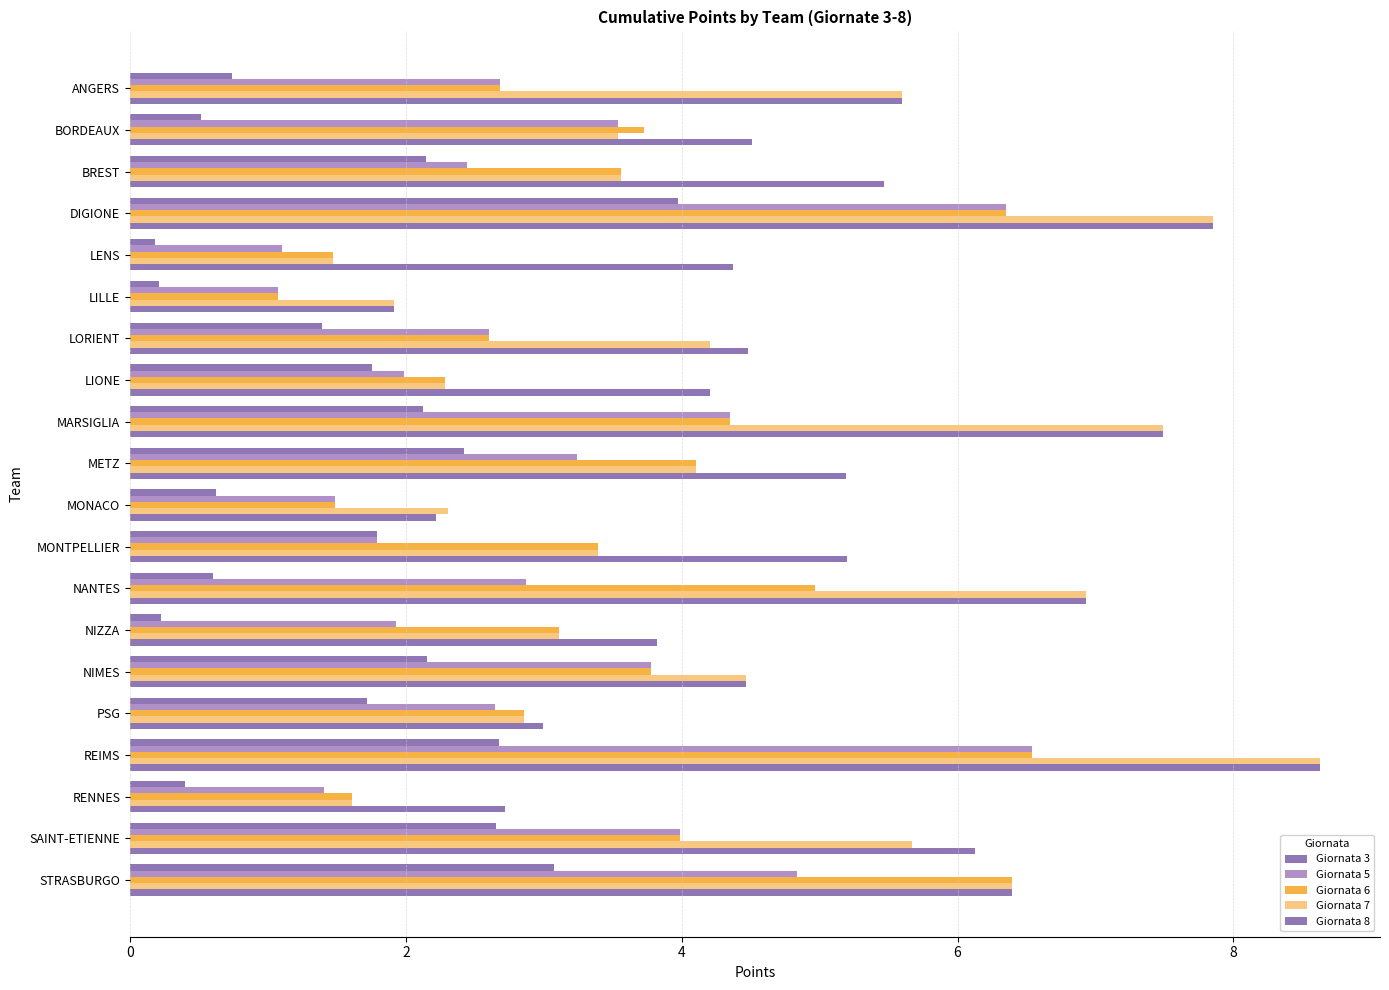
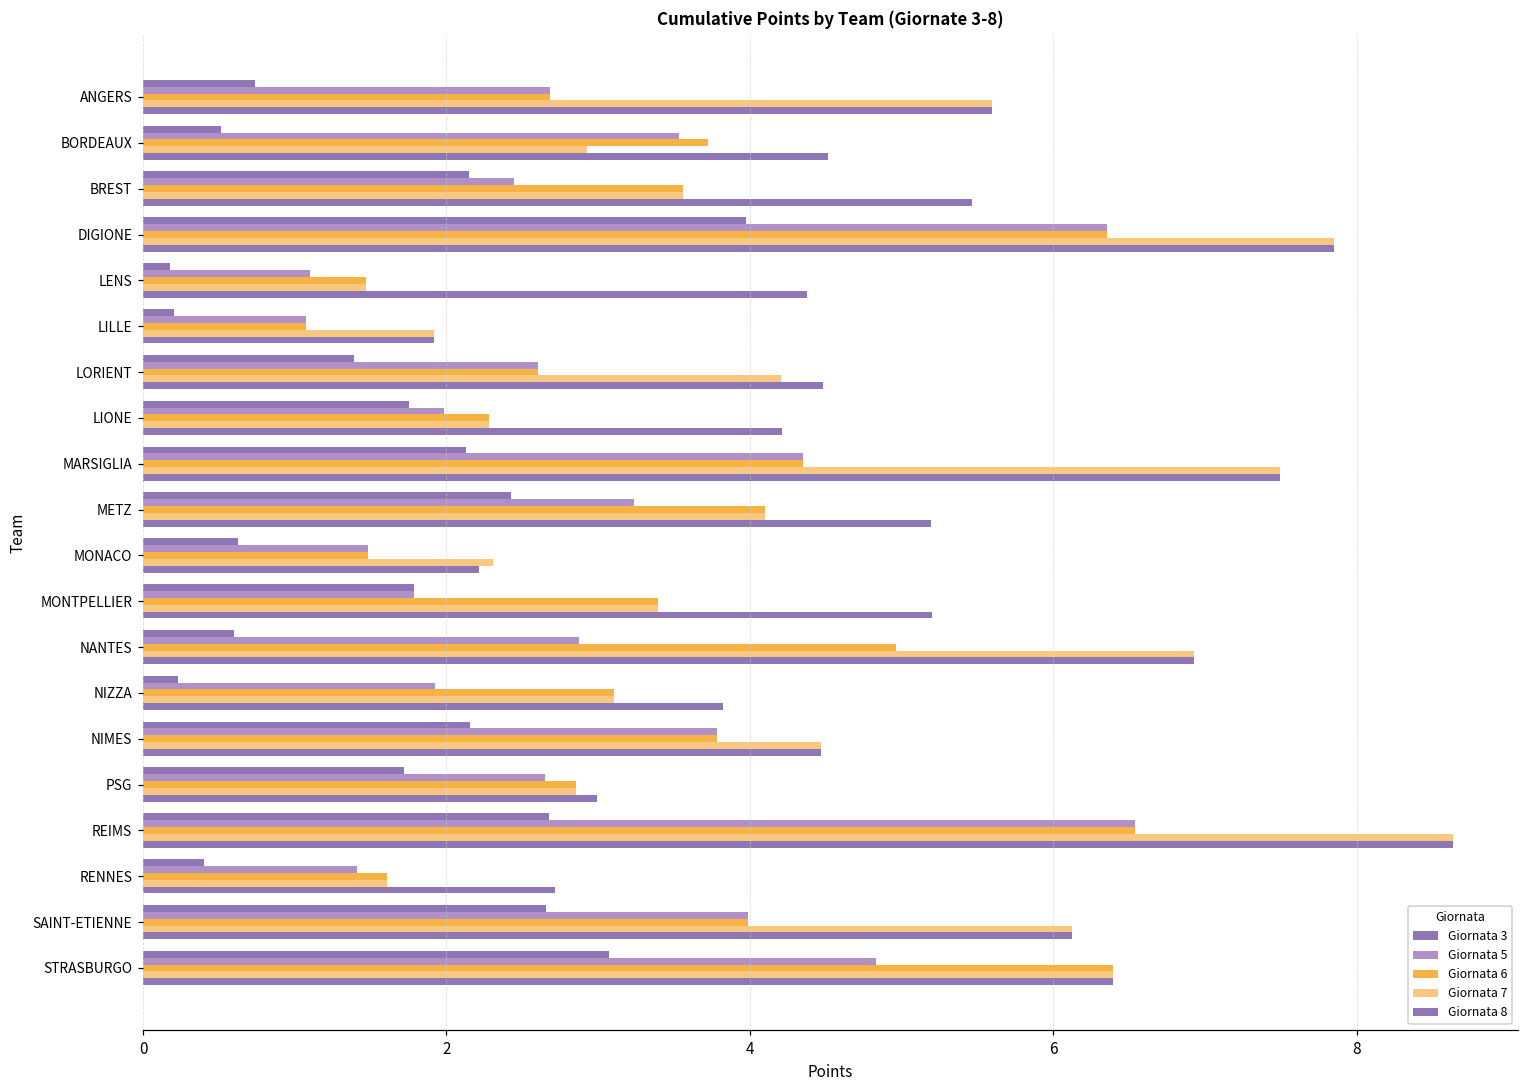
  {
    "Giornata 6": {
      "ANGERS": 2.68,
      "BORDEAUX": 3.72,
      "BREST": 3.56,
      "DIGIONE": 6.35,
      "LENS": 1.47,
      "LILLE": 1.07,
      "LORIENT": 2.61,
      "LIONE": 2.28,
      "MARSIGLIA": 4.35,
      "METZ": 4.10,
      "MONACO": 1.48,
      "MONTPELLIER": 3.40,
      "NANTES": 4.96,
      "NIZZA": 3.11,
      "NIMES": 3.78,
      "PSG": 2.86,
      "REIMS": 6.54,
      "RENNES": 1.61,
      "SAINT-ETIENNE": 3.99,
      "STRASBURGO": 6.40
    },
    "Giornata 7": {
      "ANGERS": 5.60,
-     "BORDEAUX": 3.53,
+     "BORDEAUX": 2.93,
      "BREST": 3.56,
      "DIGIONE": 7.85,
      "LENS": 1.47,
      "LILLE": 1.92,
      "LORIENT": 4.21,
      "LIONE": 2.28,
      "MARSIGLIA": 7.49,
      "METZ": 4.10,
      "MONACO": 2.30,
      "MONTPELLIER": 3.40,
      "NANTES": 6.93,
      "NIZZA": 3.11,
      "NIMES": 4.47,
      "PSG": 2.86,
      "REIMS": 8.63,
      "RENNES": 1.61,
-     "SAINT-ETIENNE": 5.67,
+     "SAINT-ETIENNE": 6.12,
      "STRASBURGO": 6.40
    }
  }
